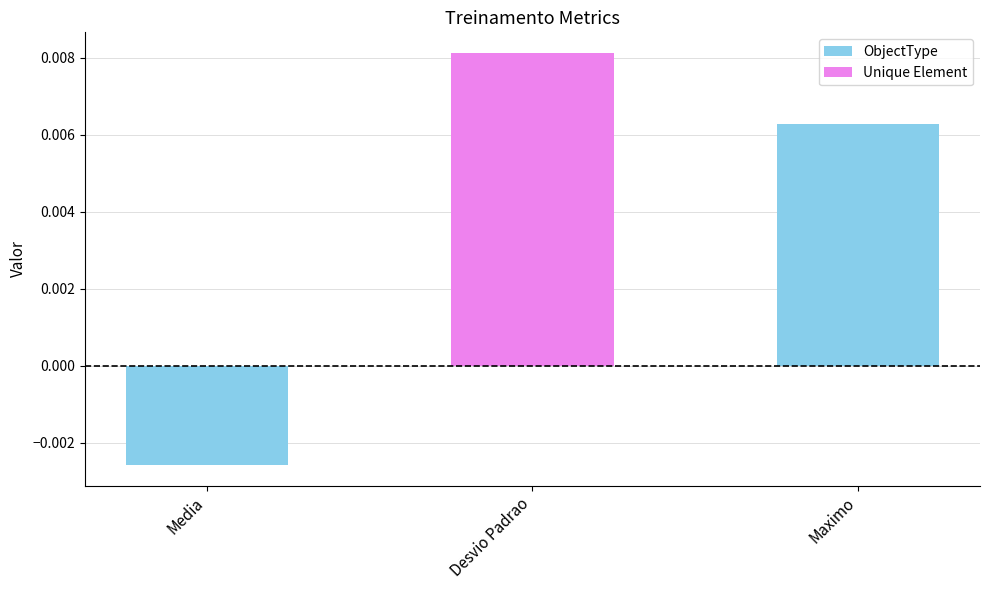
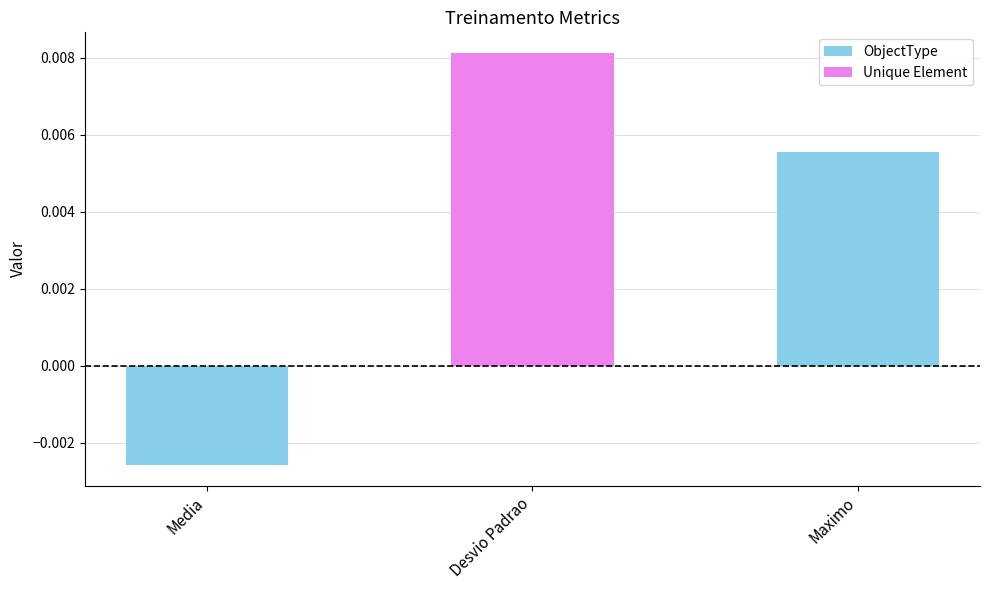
  {
    "Media": -0.0026,
    "Desvio Padrao": 0.0081,
-   "Maximo": 0.0063
+   "Maximo": 0.0055
  }
